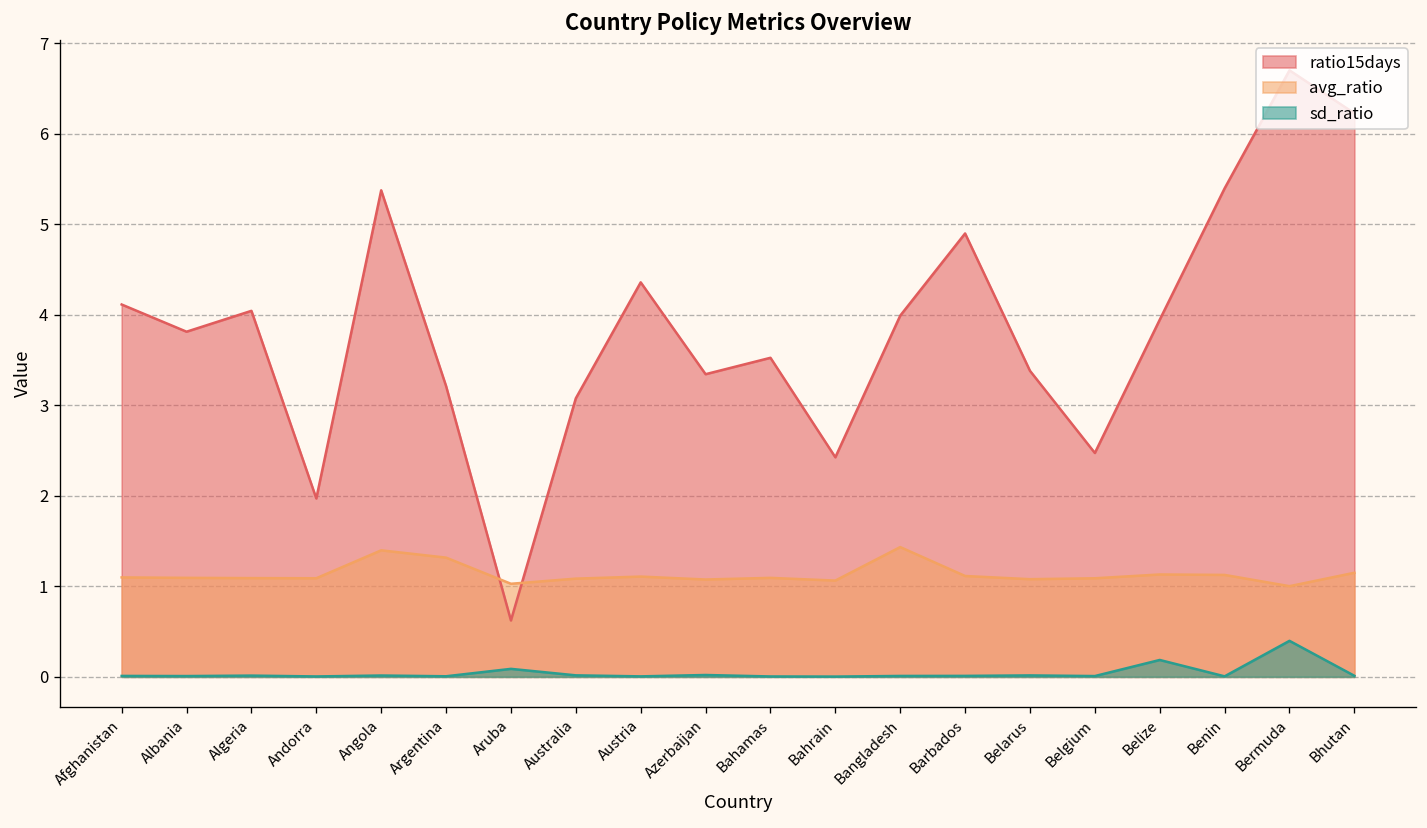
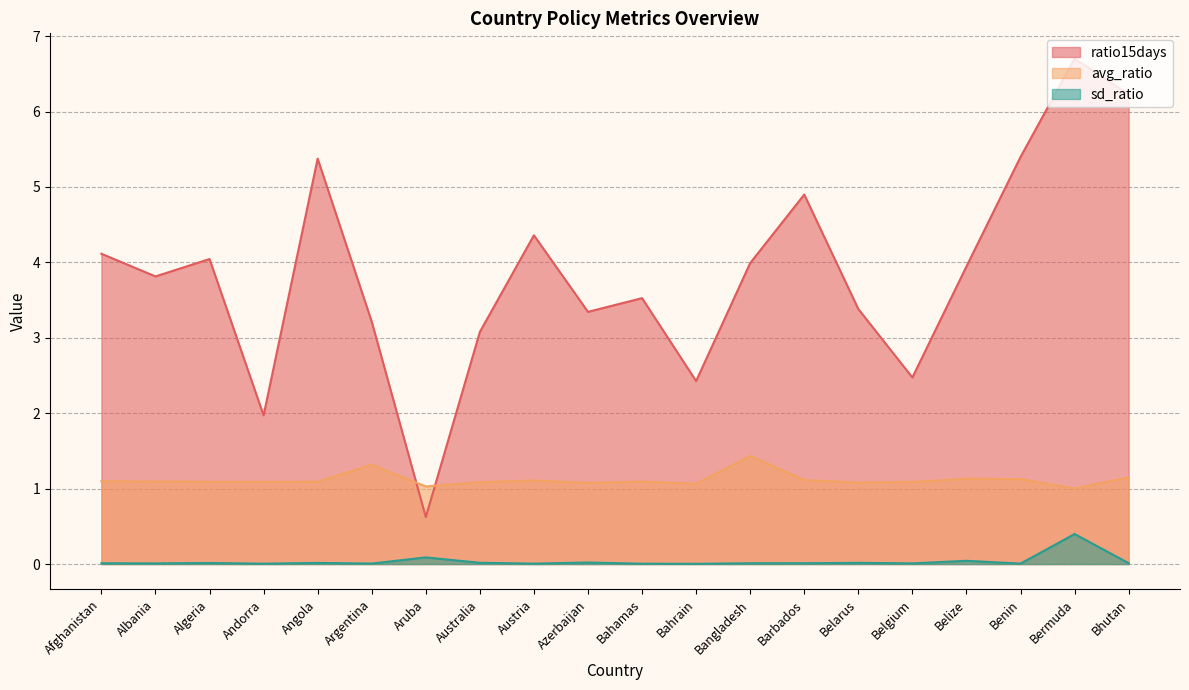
  {
    "ratio15days": {
      "Afghanistan": 4.1,
      "Albania": 3.8,
      "Algeria": 4.0,
      "Andorra": 2.0,
      "Angola": 5.4,
      "Argentina": 3.2,
      "Aruba": 0.6,
      "Australia": 3.1,
      "Austria": 4.4,
      "Azerbaijan": 3.3,
      "Bahamas": 3.5,
      "Bahrain": 2.4,
      "Bangladesh": 4.0,
      "Barbados": 4.9,
      "Belarus": 3.4,
      "Belgium": 2.5,
      "Belize": 3.9,
      "Benin": 5.4
    },
    "avg_ratio": {
      "Afghanistan": 1.1,
      "Albania": 1.1,
      "Algeria": 1.1,
      "Andorra": 1.1,
-     "Angola": 1.4,
+     "Angola": 1.1,
      "Argentina": 1.3,
      "Aruba": 1.0,
      "Australia": 1.1,
      "Austria": 1.1,
      "Azerbaijan": 1.1,
      "Bahamas": 1.1,
      "Bahrain": 1.1,
      "Bangladesh": 1.4,
      "Barbados": 1.1,
      "Belarus": 1.1,
      "Belgium": 1.1,
      "Belize": 1.1,
      "Benin": 1.1,
      "Bermuda": 1.0,
      "Bhutan": 1.2
    },
    "sd_ratio": {
      "Afghanistan": 0.0,
      "Albania": 0.0,
      "Algeria": 0.0,
      "Andorra": 0.0,
      "Angola": 0.0,
      "Argentina": 0.0,
      "Aruba": 0.1,
      "Australia": 0.0,
      "Austria": 0.0,
      "Azerbaijan": 0.0,
      "Bahamas": 0.0,
      "Bahrain": 0.0,
      "Bangladesh": 0.0,
      "Barbados": 0.0,
      "Belarus": 0.0,
      "Belgium": 0.0,
-     "Belize": 0.2,
+     "Belize": 0.0,
      "Benin": 0.0,
      "Bermuda": 0.4,
      "Bhutan": 0.0
    }
  }
